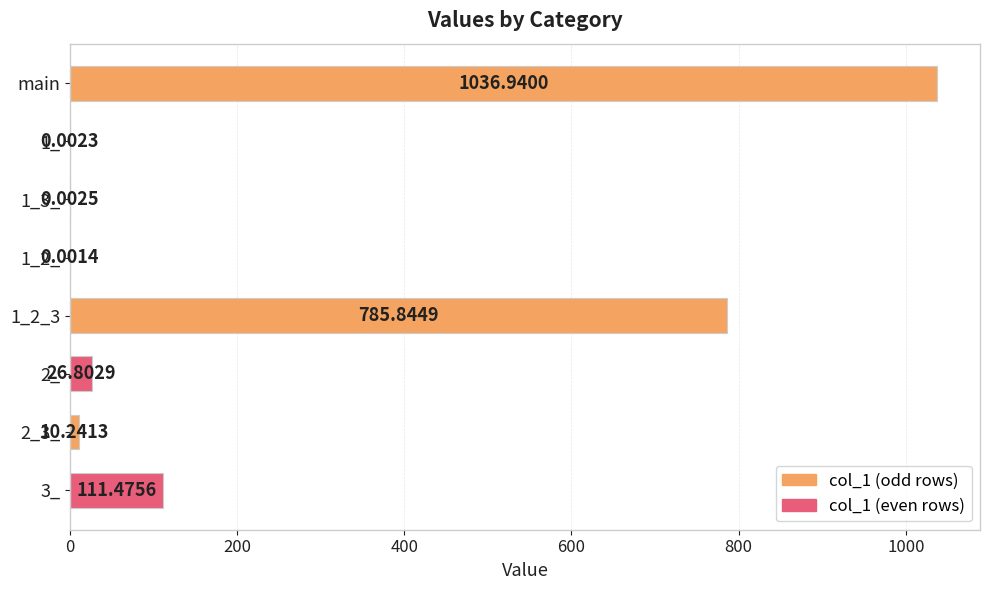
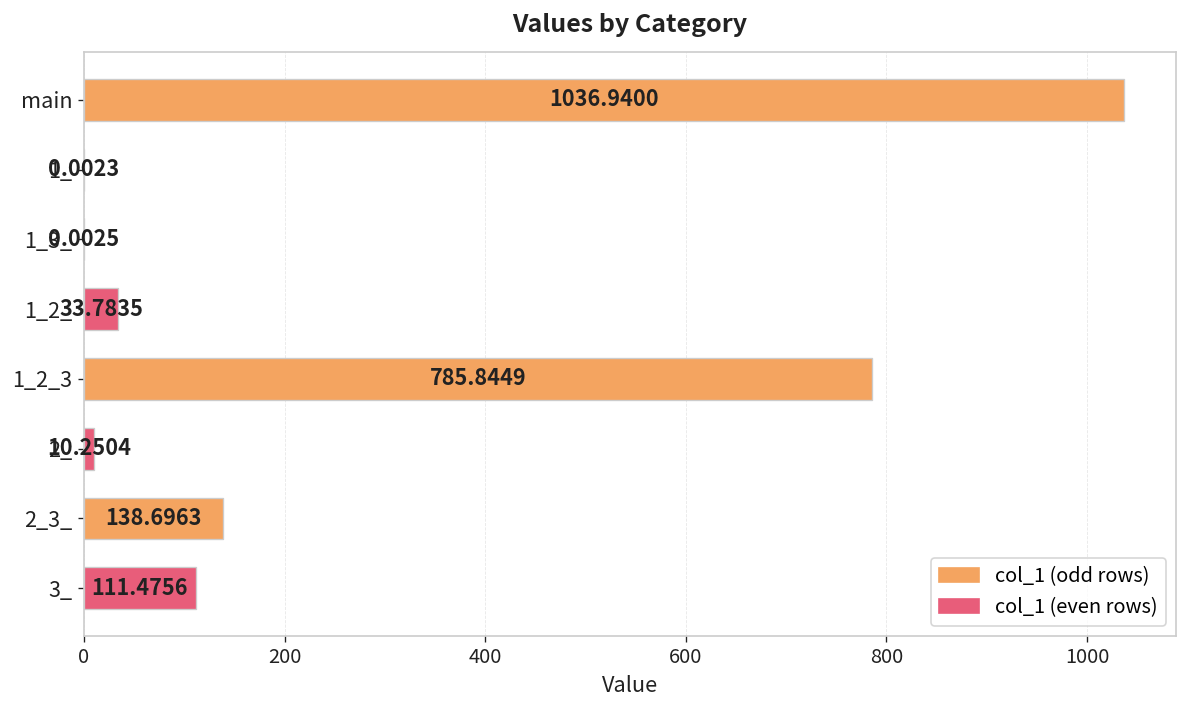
  {
    "main": 1036.9400,
    "1_": 0.0023,
    "1_3_": 0.0025,
-   "1_2_": 0.0014,
+   "1_2_": 33.7835,
    "1_2_3": 785.8449,
-   "2_": 26.8029,
-   "2_3_": 10.2413,
+   "2_": 10.2504,
+   "2_3_": 138.6963,
    "3_": 111.4756
  }
